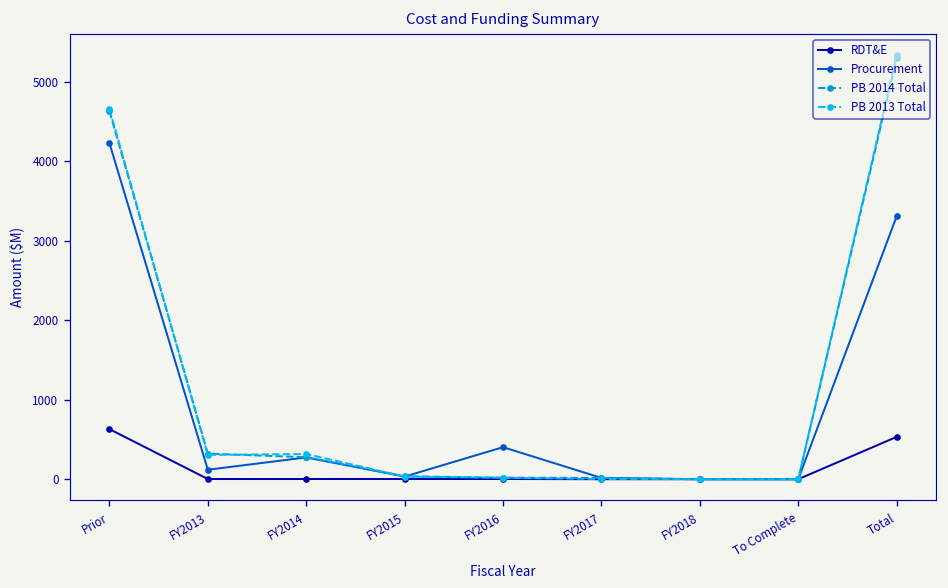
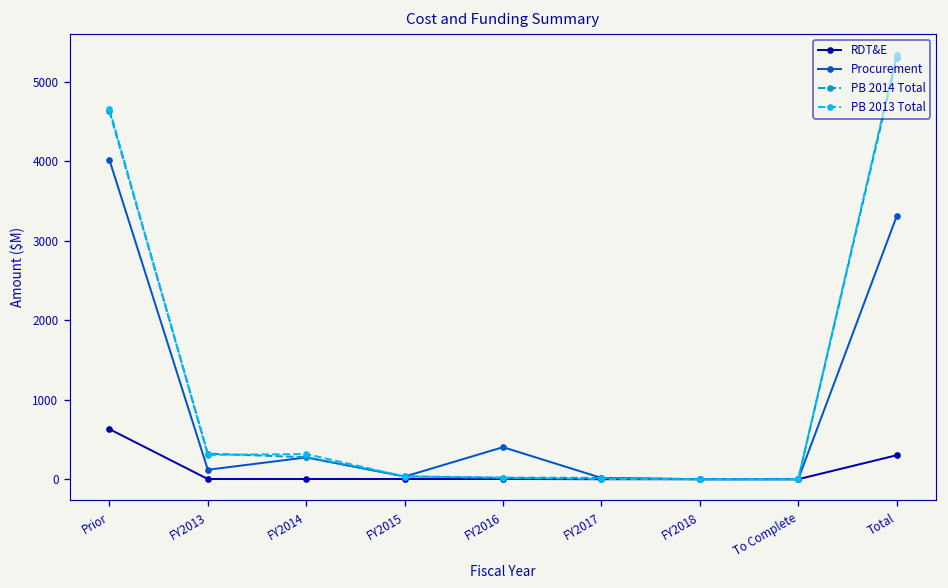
  {
    "RDT&E": {
      "Prior": 600,
      "FY2013": 0,
      "FY2014": 0,
-     "Total": 500
+     "Total": 300
    },
    "Procurement": {
-     "Prior": 4200,
+     "Prior": 4000,
      "FY2013": 100,
      "FY2016": 400,
      "Total": 3300
    }
  }
